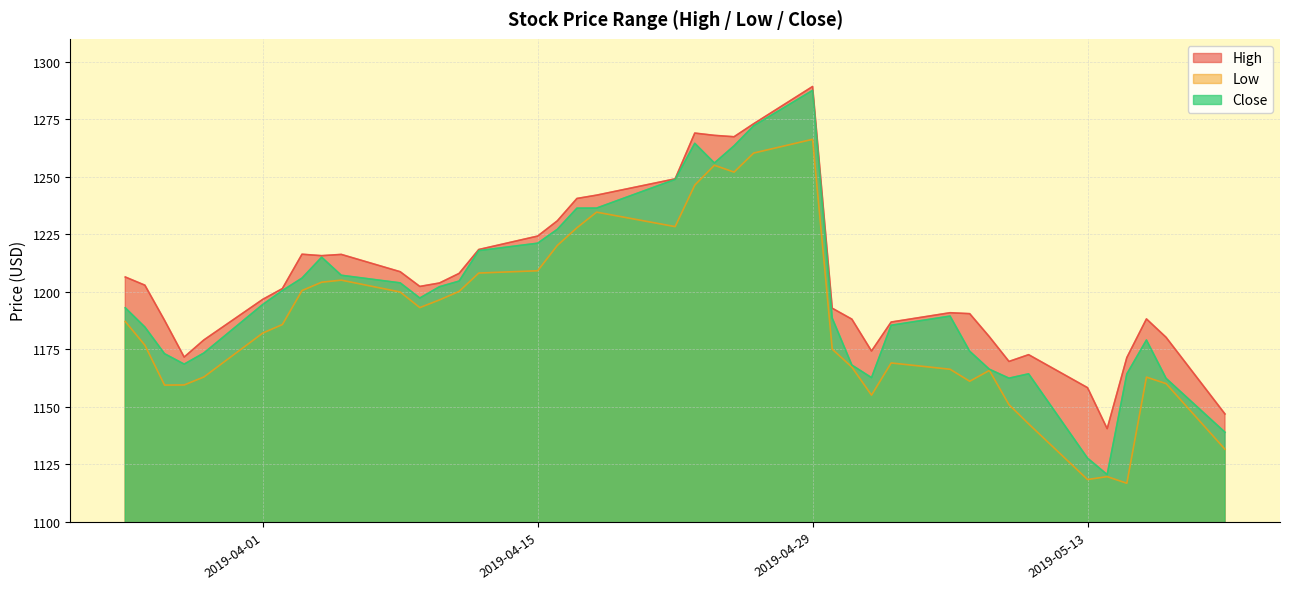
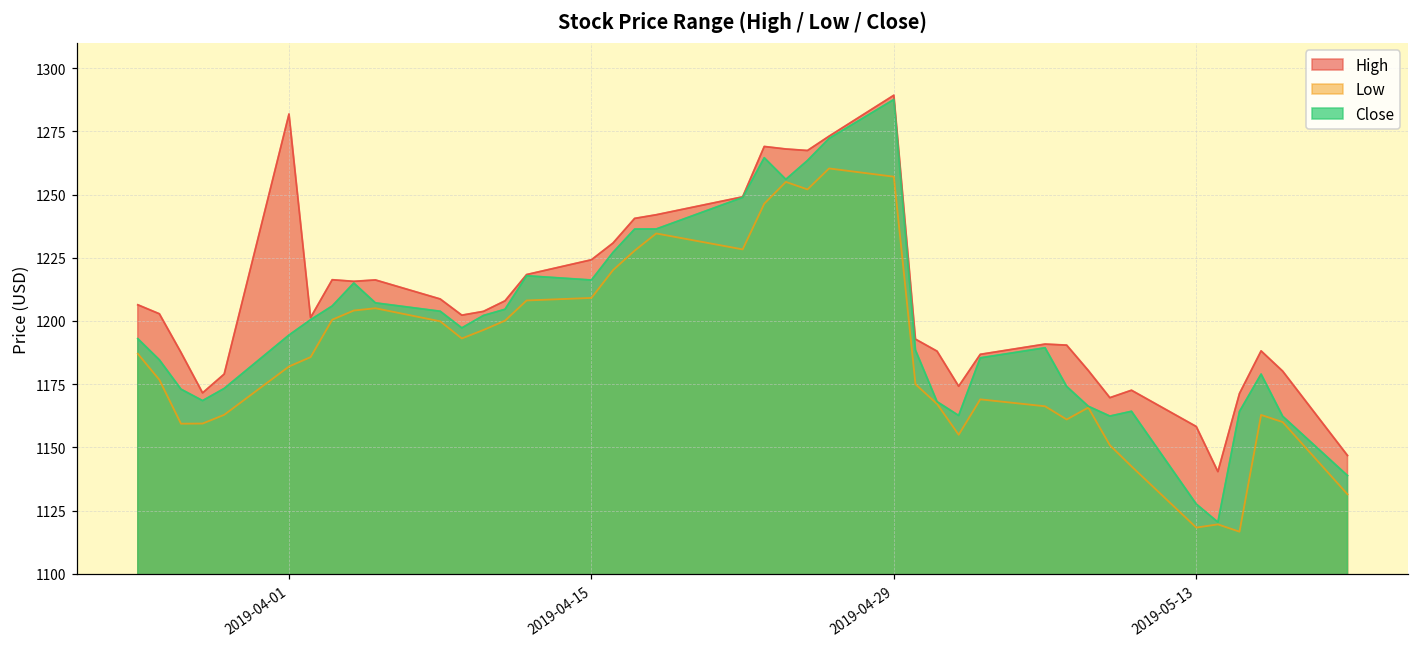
  {
    "High": {
-     "2019-04-01": 1197,
+     "2019-04-01": 1282,
      "2019-04-15": 1224,
      "2019-04-29": 1289,
      "2019-05-13": 1158
    },
    "Low": {
      "2019-04-01": 1182,
      "2019-04-15": 1209,
-     "2019-04-29": 1266,
+     "2019-04-29": 1257,
      "2019-05-13": 1118
    },
    "Close": {
      "2019-04-01": 1194,
-     "2019-04-15": 1221,
+     "2019-04-15": 1216,
      "2019-04-29": 1288,
      "2019-05-13": 1128
    }
  }
